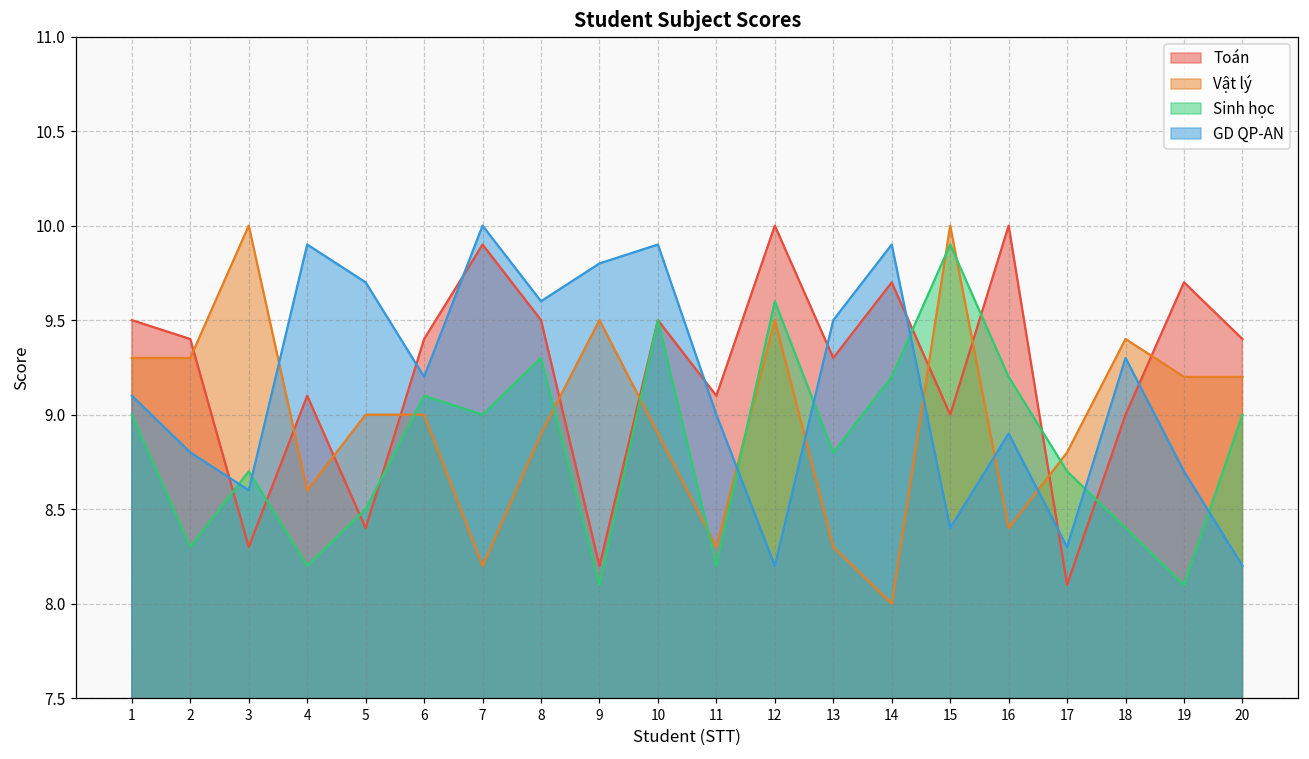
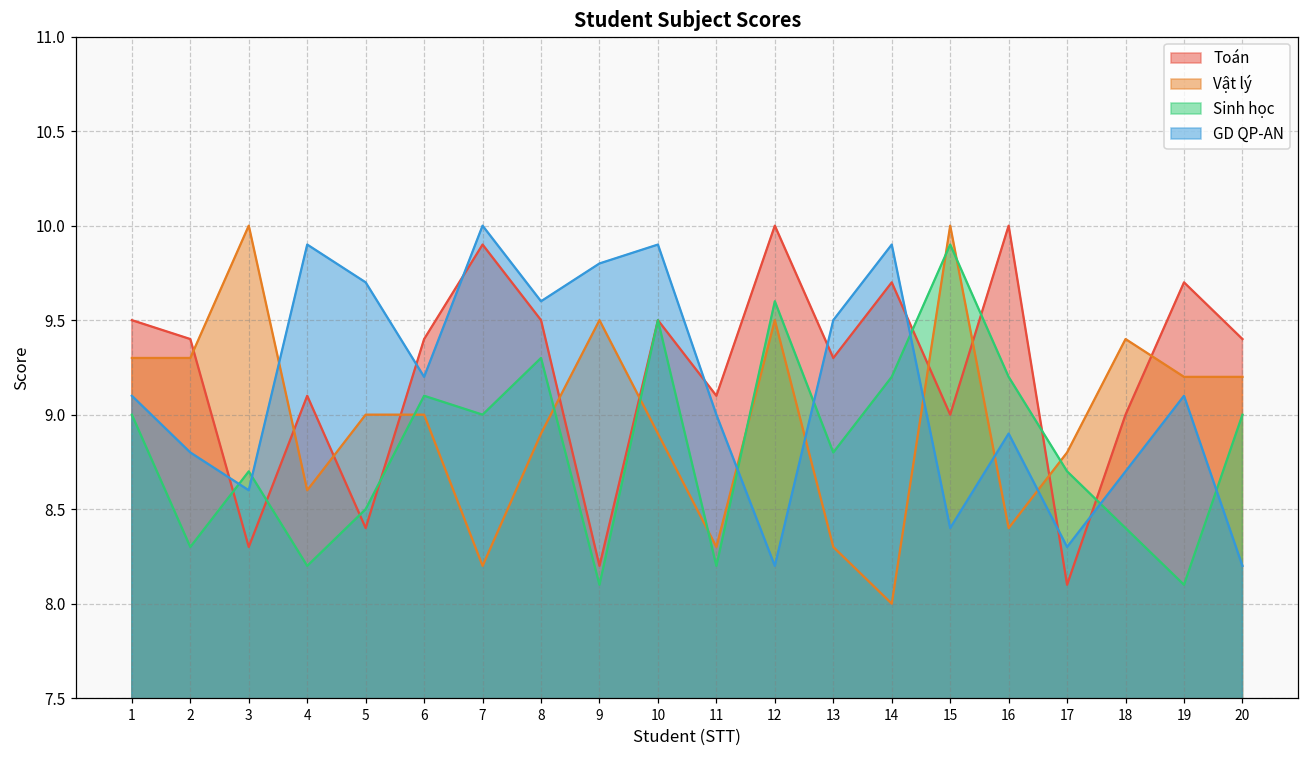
  {
    "Sinh học": {
      "1": 9.0,
      "2": 8.3,
      "3": 8.7,
      "4": 8.2,
      "5": 8.5,
      "6": 9.1,
      "7": 9.0,
      "8": 9.3,
      "9": 8.1,
      "11": 8.2,
      "12": 9.6,
      "13": 8.8,
      "14": 9.2,
      "15": 9.9,
      "16": 9.2,
      "17": 8.7,
      "18": 8.4,
      "19": 8.1,
      "20": 9.0
    },
    "GD QP-AN": {
      "1": 9.1,
      "2": 8.8,
      "3": 8.6,
      "4": 9.9,
      "5": 9.7,
      "6": 9.2,
      "7": 10.0,
      "8": 9.6,
      "9": 9.8,
      "10": 9.9,
      "11": 9.0,
      "12": 8.2,
      "13": 9.5,
      "14": 9.9,
      "15": 8.4,
      "16": 8.9,
      "17": 8.3,
-     "18": 9.3,
-     "19": 8.7,
+     "18": 8.7,
+     "19": 9.1,
      "20": 8.2
    }
  }
